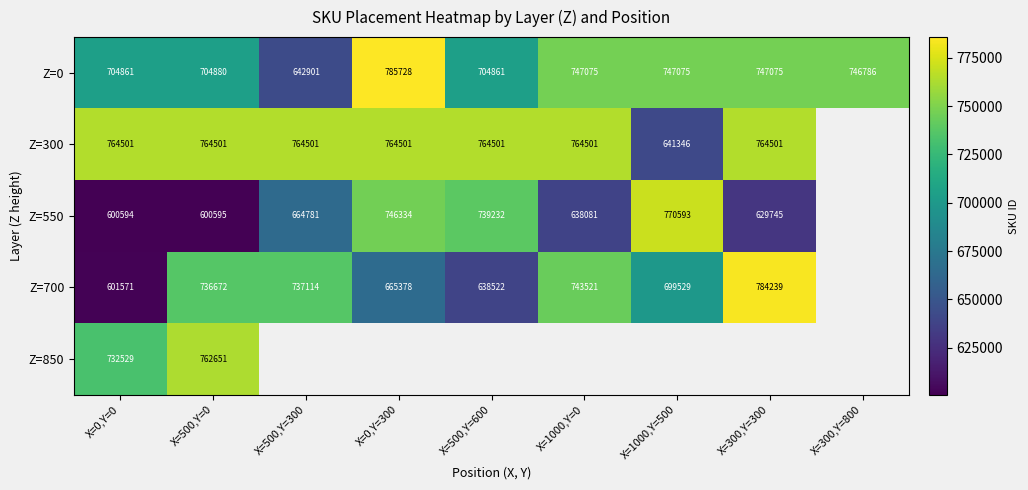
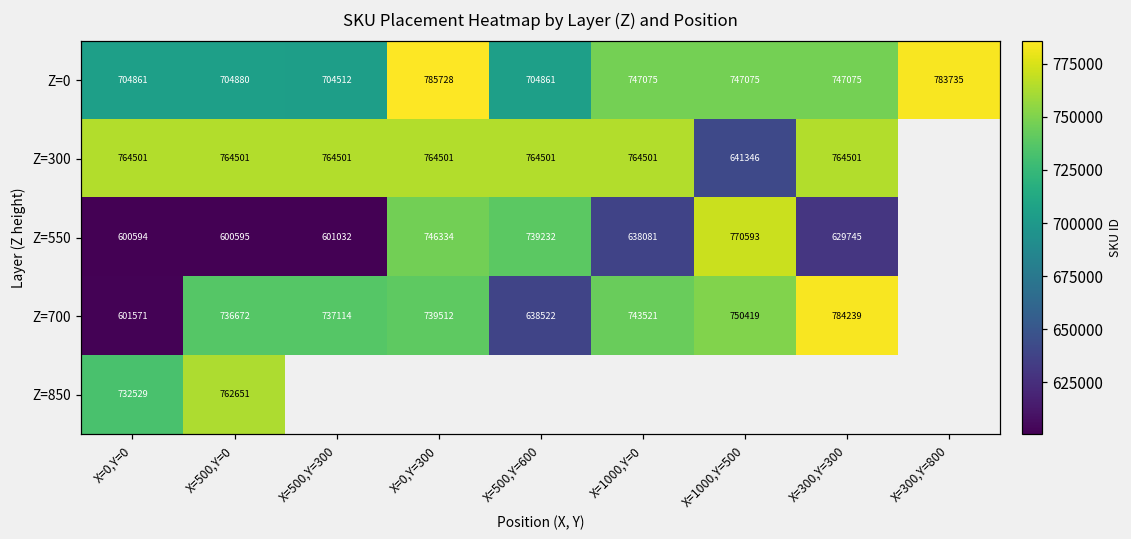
  {
    "Z=0": {
      "X=0,Y=0": 704861,
      "X=500,Y=0": 704880,
-     "X=500,Y=300": 642901,
+     "X=500,Y=300": 704512,
      "X=0,Y=300": 785728,
      "X=500,Y=600": 704861,
      "X=1000,Y=0": 747075,
      "X=1000,Y=500": 747075,
      "X=300,Y=300": 747075,
-     "X=300,Y=800": 746786
+     "X=300,Y=800": 783735
    },
    "Z=300": {
      "X=0,Y=0": 764501,
      "X=500,Y=0": 764501,
      "X=500,Y=300": 764501,
      "X=0,Y=300": 764501,
      "X=500,Y=600": 764501,
      "X=1000,Y=0": 764501,
      "X=1000,Y=500": 641346,
      "X=300,Y=300": 764501
    },
    "Z=550": {
      "X=0,Y=0": 600594,
      "X=500,Y=0": 600595,
-     "X=500,Y=300": 664781,
+     "X=500,Y=300": 601032,
      "X=0,Y=300": 746334,
      "X=500,Y=600": 739232,
      "X=1000,Y=0": 638081,
      "X=1000,Y=500": 770593,
      "X=300,Y=300": 629745
    },
    "Z=700": {
      "X=0,Y=0": 601571,
      "X=500,Y=0": 736672,
      "X=500,Y=300": 737114,
-     "X=0,Y=300": 665378,
+     "X=0,Y=300": 739512,
      "X=500,Y=600": 638522,
      "X=1000,Y=0": 743521,
-     "X=1000,Y=500": 699529,
+     "X=1000,Y=500": 750419,
      "X=300,Y=300": 784239
    },
    "Z=850": {
      "X=0,Y=0": 732529,
      "X=500,Y=0": 762651
    }
  }
